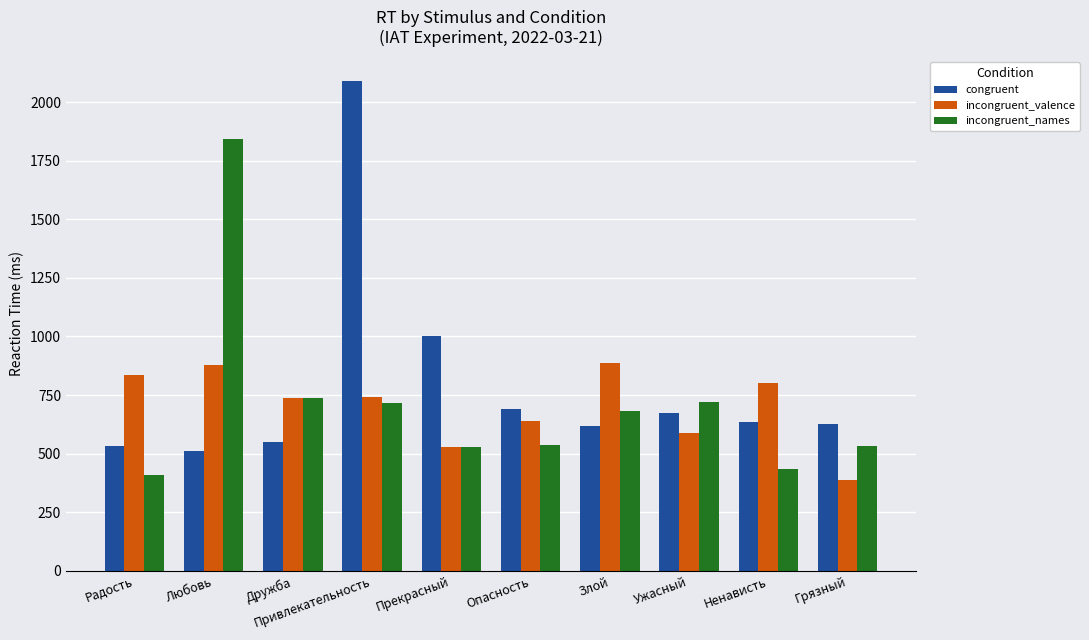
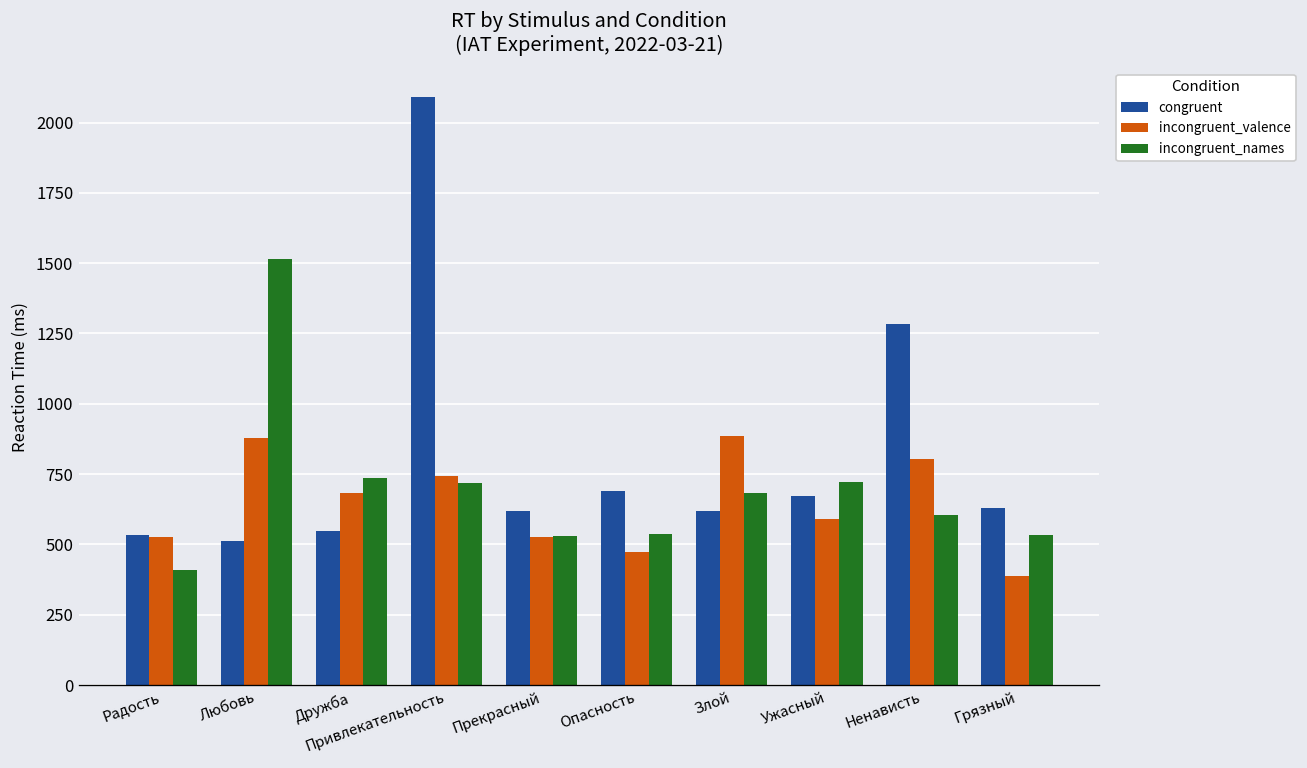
  {
    "congruent": {
      "Радость": 530,
      "Любовь": 510,
      "Дружба": 550,
      "Привлекательность": 2090,
-     "Прекрасный": 1000,
+     "Прекрасный": 620,
      "Опасность": 690,
      "Злой": 620,
      "Ужасный": 670,
-     "Ненависть": 640,
+     "Ненависть": 1290,
      "Грязный": 630
    },
    "incongruent_valence": {
-     "Радость": 830,
+     "Радость": 530,
      "Любовь": 880,
-     "Дружба": 740,
+     "Дружба": 680,
      "Привлекательность": 740,
      "Прекрасный": 530,
-     "Опасность": 640,
+     "Опасность": 470,
      "Злой": 890,
      "Ужасный": 590,
      "Ненависть": 800,
      "Грязный": 390
    },
    "incongruent_names": {
      "Радость": 410,
-     "Любовь": 1840,
+     "Любовь": 1520,
      "Дружба": 740,
      "Привлекательность": 720,
      "Прекрасный": 530,
      "Опасность": 540,
      "Злой": 680,
      "Ужасный": 720,
-     "Ненависть": 430,
+     "Ненависть": 610,
      "Грязный": 530
    }
  }
